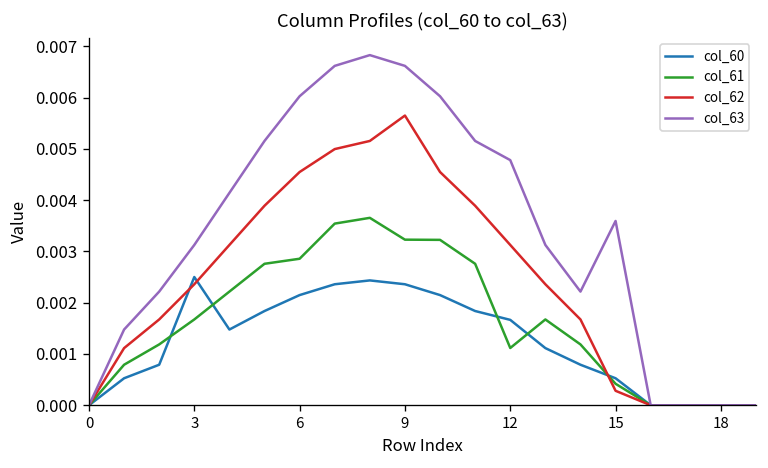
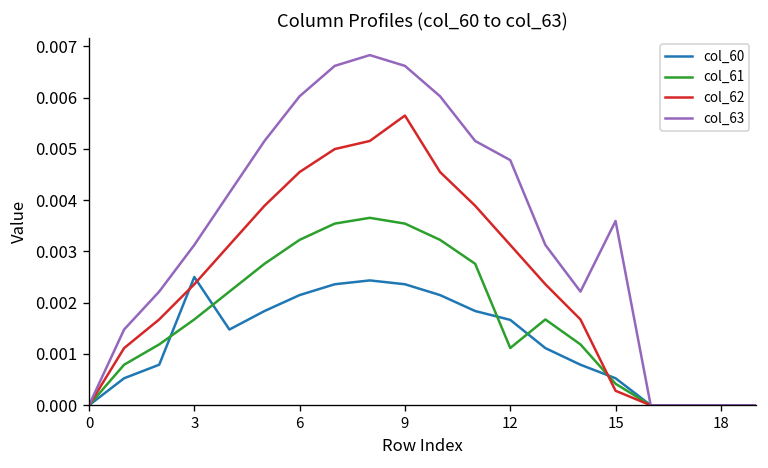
  {
    "col_60": {
      "3": 0.0025,
      "6": 0.0021,
      "9": 0.0024,
      "12": 0.0017,
      "15": 0.0005
    },
    "col_61": {
      "3": 0.0017,
-     "6": 0.0029,
-     "9": 0.0032,
+     "6": 0.0032,
+     "9": 0.0035,
      "12": 0.0011,
      "15": 0.0004
    },
    "col_62": {
      "3": 0.0024,
      "6": 0.0045,
      "9": 0.0057,
      "12": 0.0031,
      "15": 0.0003
    },
    "col_63": {
      "3": 0.0031,
      "6": 0.0060,
      "9": 0.0066,
      "12": 0.0048,
      "15": 0.0036
    }
  }
